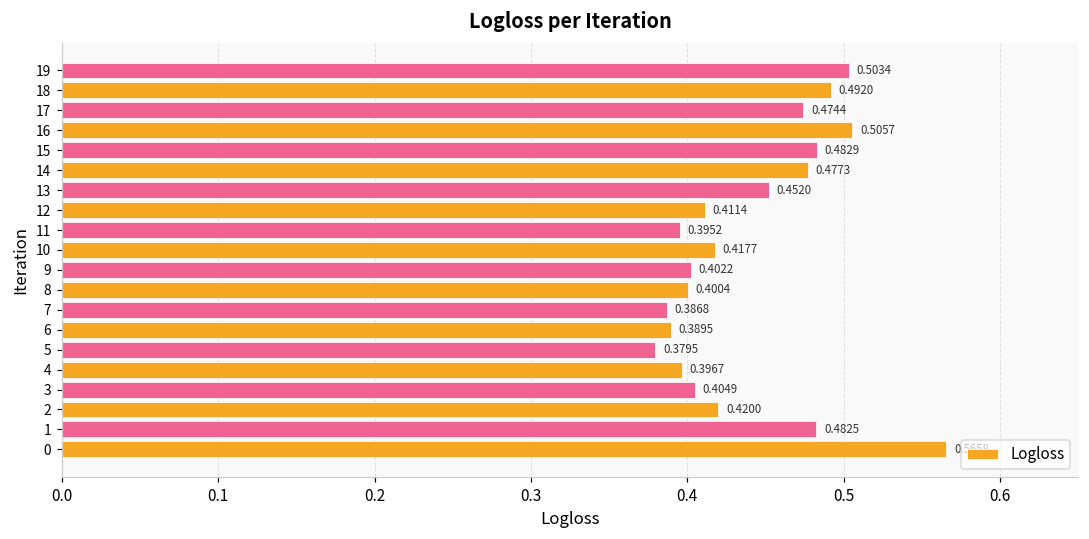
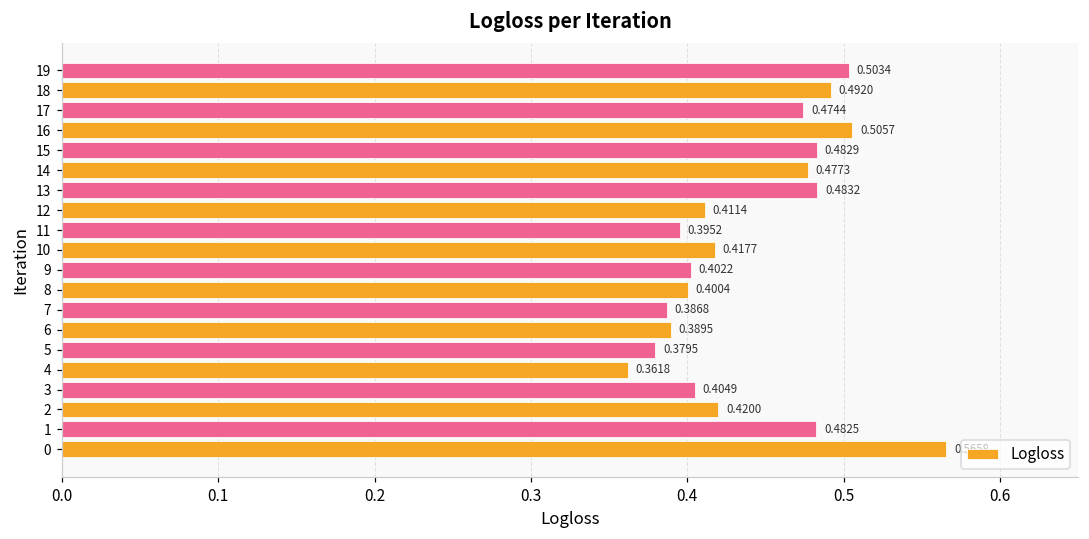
  {
    "19": 0.5034,
    "18": 0.4920,
    "17": 0.4744,
    "16": 0.5057,
    "15": 0.4829,
    "14": 0.4773,
-   "13": 0.4520,
+   "13": 0.4832,
    "12": 0.4114,
    "11": 0.3952,
    "10": 0.4177,
    "9": 0.4022,
    "8": 0.4004,
    "7": 0.3868,
    "6": 0.3895,
    "5": 0.3795,
-   "4": 0.3967,
+   "4": 0.3618,
    "3": 0.4049,
    "2": 0.4200,
    "1": 0.4825
  }
